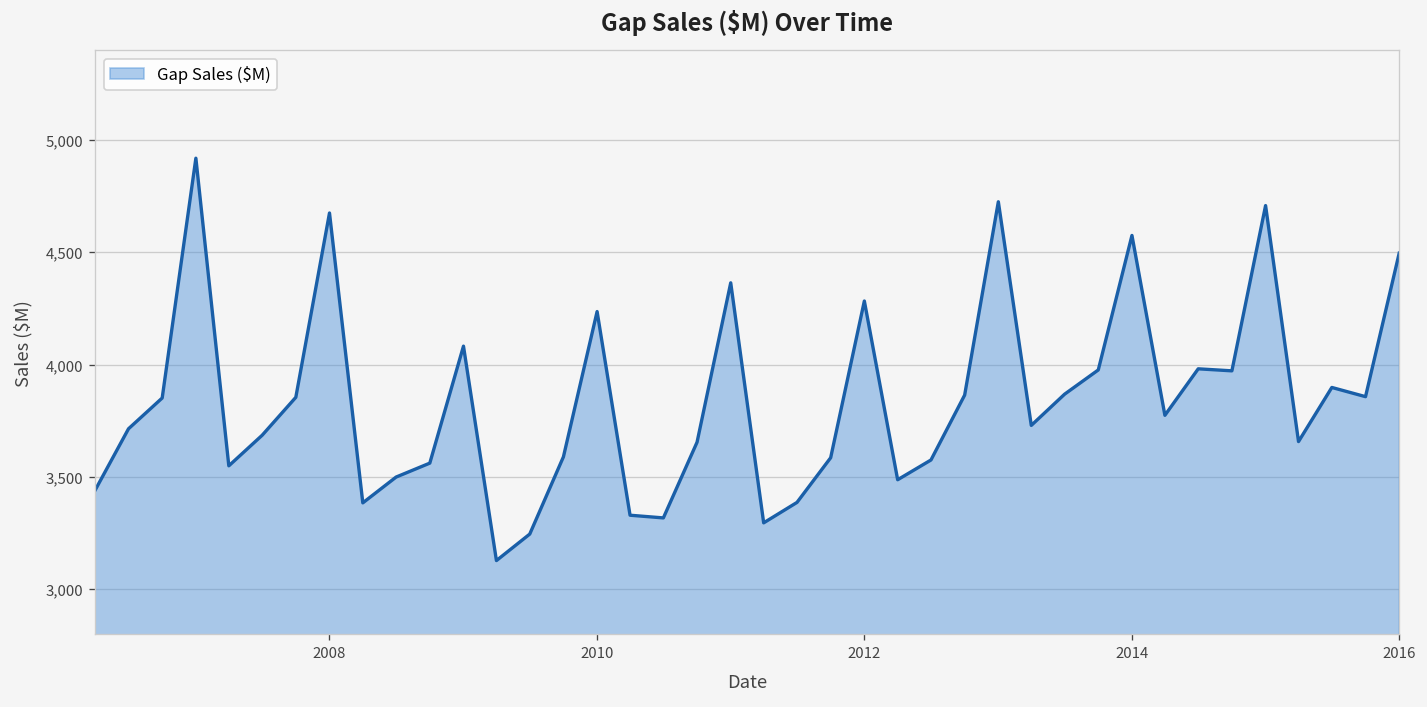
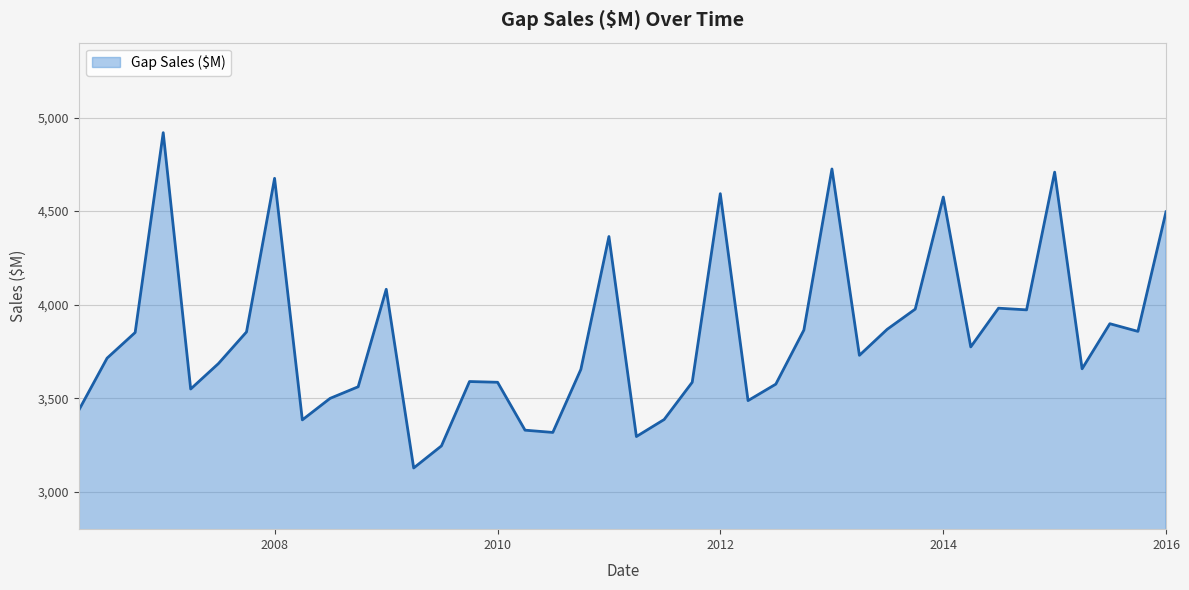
  {
    "2008": "4,680",
-   "2010": "4,240",
-   "2012": "4,280",
+   "2010": "3,590",
+   "2012": "4,590",
    "2014": "4,580",
    "2016": "4,500"
  }
